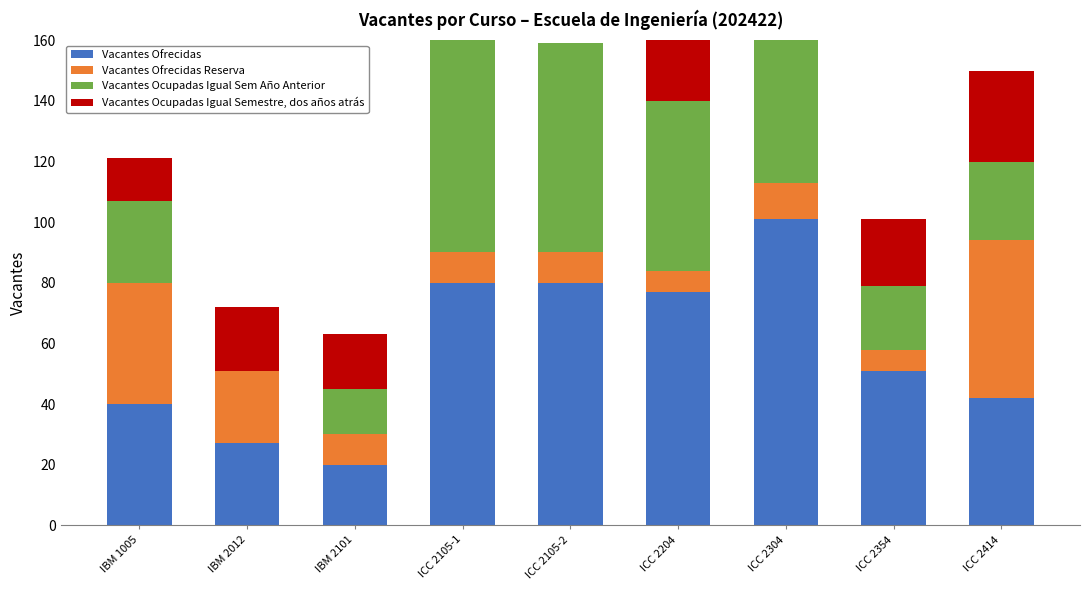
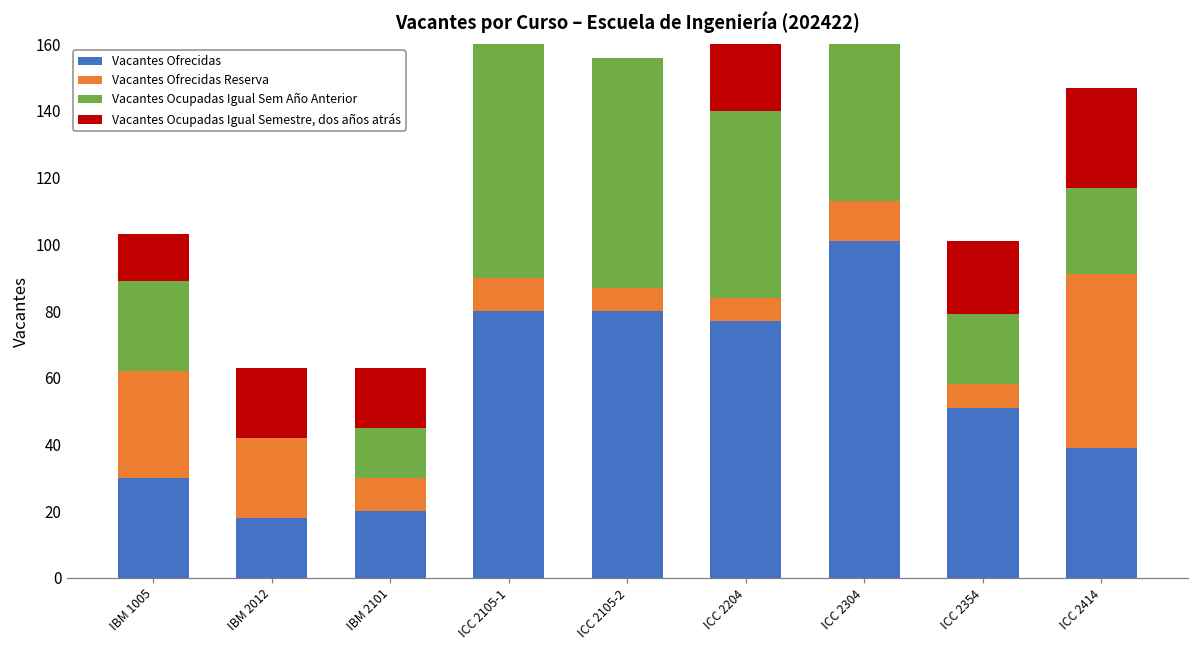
  {
    "Vacantes Ofrecidas": {
-     "IBM 1005": 40,
-     "IBM 2012": 27,
+     "IBM 1005": 30,
+     "IBM 2012": 18,
      "IBM 2101": 20,
      "ICC 2105-1": 80,
      "ICC 2105-2": 80,
      "ICC 2204": 77,
      "ICC 2304": 101,
      "ICC 2354": 51,
-     "ICC 2414": 42
+     "ICC 2414": 39
    },
    "Vacantes Ofrecidas Reserva": {
-     "IBM 1005": 40,
+     "IBM 1005": 32,
      "IBM 2012": 24,
      "IBM 2101": 10,
      "ICC 2105-1": 10,
-     "ICC 2105-2": 10,
+     "ICC 2105-2": 7,
      "ICC 2204": 7,
      "ICC 2304": 12,
      "ICC 2354": 7,
      "ICC 2414": 52
    },
    "Vacantes Ocupadas Igual Sem Año Anterior": {
      "IBM 1005": 27,
      "IBM 2012": 0,
      "IBM 2101": 15,
      "ICC 2105-2": 69,
      "ICC 2204": 56,
      "ICC 2354": 21,
      "ICC 2414": 26
    },
    "Vacantes Ocupadas Igual Semestre, dos años atrás": {
      "IBM 1005": 14,
      "IBM 2012": 21,
      "IBM 2101": 18,
      "ICC 2105-2": 0,
      "ICC 2354": 22,
      "ICC 2414": 30
    }
  }
